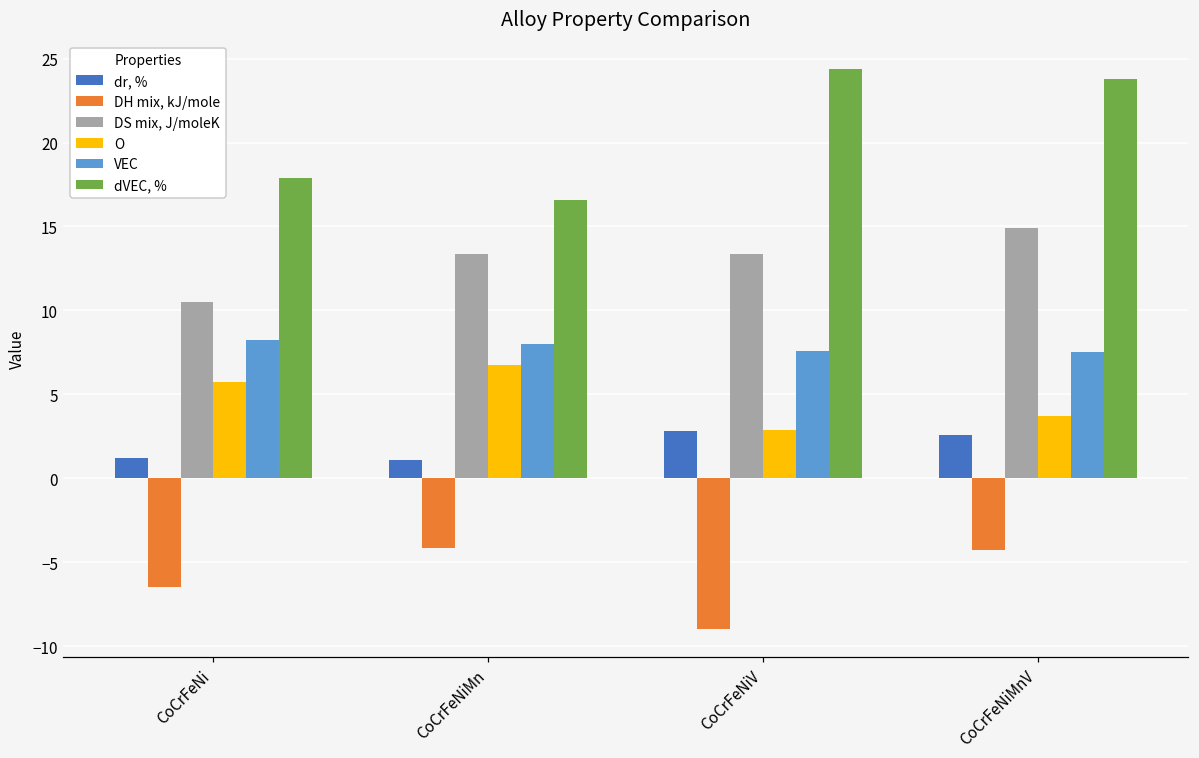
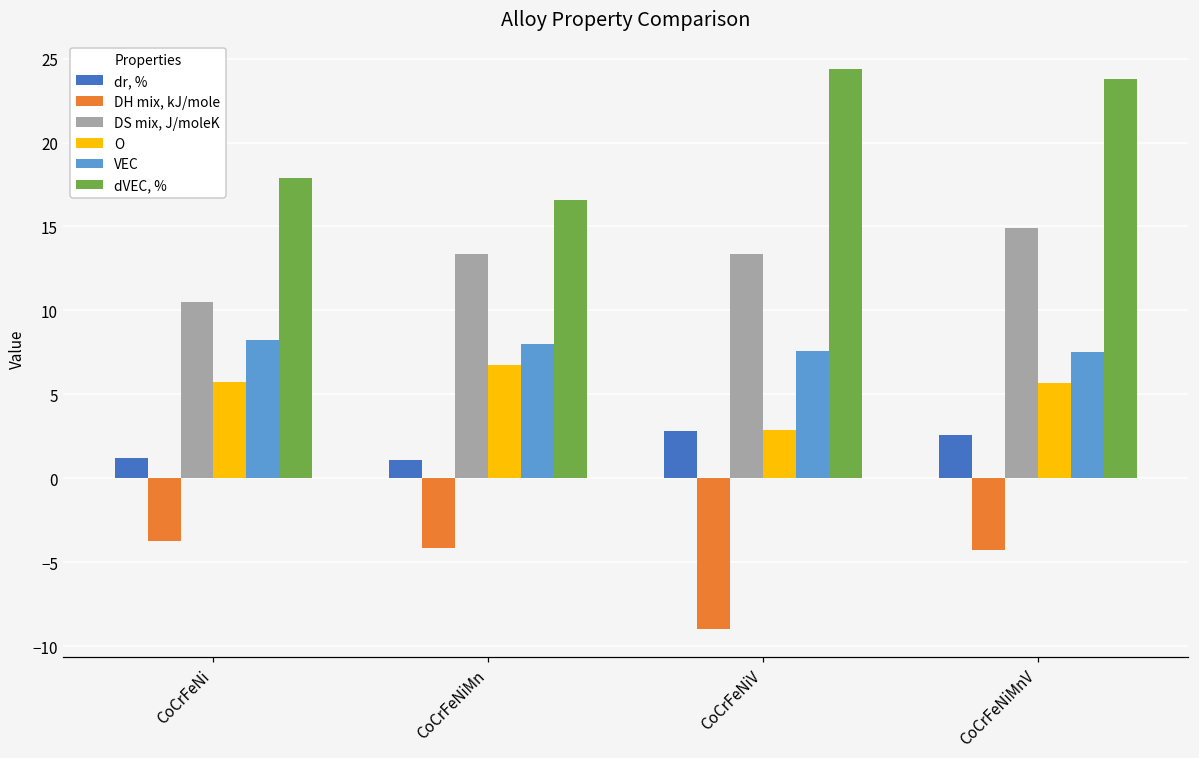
  {
    "DH mix, kJ/mole": {
-     "CoCrFeNi": -6.5,
+     "CoCrFeNi": -3.8,
      "CoCrFeNiMn": -4.2,
      "CoCrFeNiV": -9.0,
      "CoCrFeNiMnV": -4.3
    },
    "DS mix, J/moleK": {
      "CoCrFeNi": 10.5,
      "CoCrFeNiMn": 13.4,
      "CoCrFeNiV": 13.4,
      "CoCrFeNiMnV": 14.9
    },
    "O": {
      "CoCrFeNi": 5.8,
      "CoCrFeNiMn": 6.8,
      "CoCrFeNiV": 2.9,
-     "CoCrFeNiMnV": 3.7
+     "CoCrFeNiMnV": 5.7
    },
    "dVEC, %": {
      "CoCrFeNi": 17.9,
      "CoCrFeNiMn": 16.6,
      "CoCrFeNiV": 24.4,
      "CoCrFeNiMnV": 23.8
    }
  }
